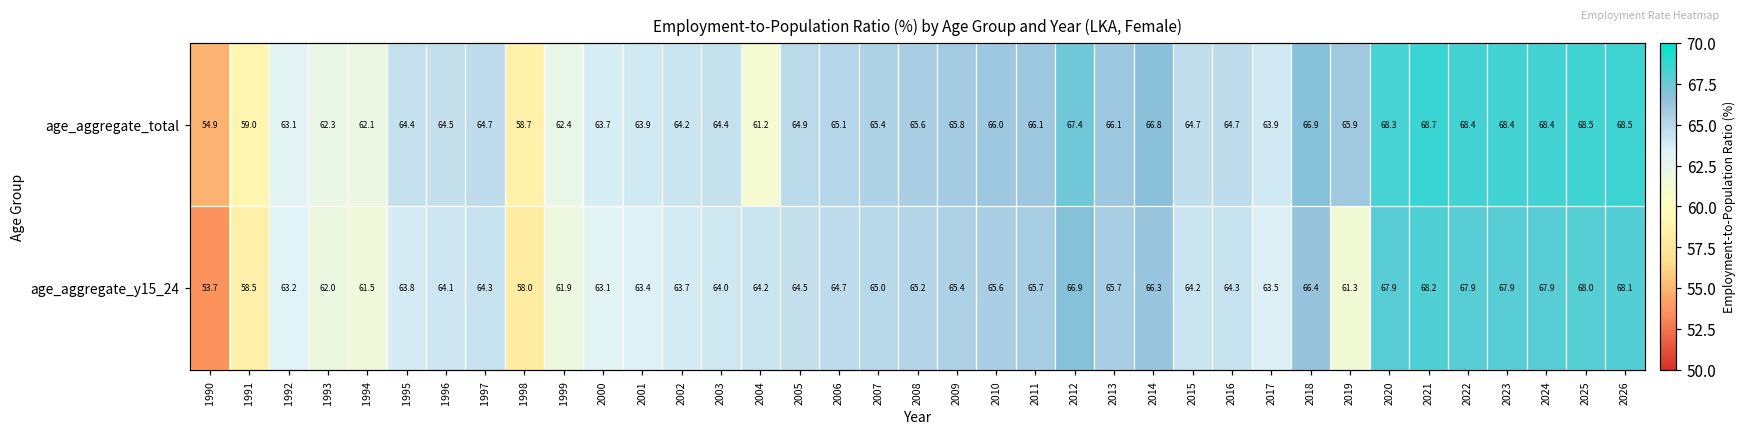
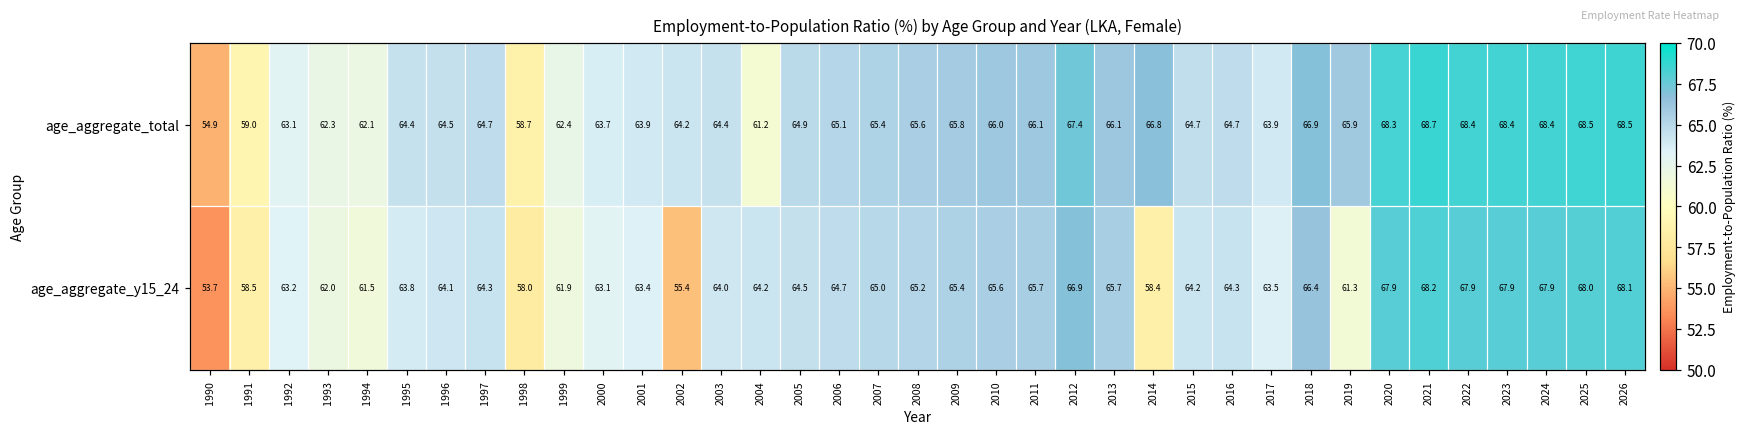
  {
    "age_aggregate_total": {
      "1990": 54.9,
      "1991": 59.0,
      "1992": 63.1,
      "1993": 62.3,
      "1994": 62.1,
      "1995": 64.4,
      "1996": 64.5,
      "1997": 64.7,
      "1998": 58.7,
      "1999": 62.4,
      "2000": 63.7,
      "2001": 63.9,
      "2002": 64.2,
      "2003": 64.4,
      "2004": 61.2,
      "2005": 64.9,
      "2006": 65.1,
      "2007": 65.4,
      "2008": 65.6,
      "2009": 65.8,
      "2010": 66.0,
      "2011": 66.1,
      "2012": 67.4,
      "2013": 66.1,
      "2014": 66.8,
      "2015": 64.7,
      "2016": 64.7,
      "2017": 63.9,
      "2018": 66.9,
      "2019": 65.9,
      "2020": 68.3,
      "2021": 68.7,
      "2022": 68.4,
      "2023": 68.4,
      "2024": 68.4,
      "2025": 68.5,
      "2026": 68.5
    },
    "age_aggregate_y15_24": {
      "1990": 53.7,
      "1991": 58.5,
      "1992": 63.2,
      "1993": 62.0,
      "1994": 61.5,
      "1995": 63.8,
      "1996": 64.1,
      "1997": 64.3,
      "1998": 58.0,
      "1999": 61.9,
      "2000": 63.1,
      "2001": 63.4,
-     "2002": 63.7,
+     "2002": 55.4,
      "2003": 64.0,
      "2004": 64.2,
      "2005": 64.5,
      "2006": 64.7,
      "2007": 65.0,
      "2008": 65.2,
      "2009": 65.4,
      "2010": 65.6,
      "2011": 65.7,
      "2012": 66.9,
      "2013": 65.7,
-     "2014": 66.3,
+     "2014": 58.4,
      "2015": 64.2,
      "2016": 64.3,
      "2017": 63.5,
      "2018": 66.4,
      "2019": 61.3,
      "2020": 67.9,
      "2021": 68.2,
      "2022": 67.9,
      "2023": 67.9,
      "2024": 67.9,
      "2025": 68.0,
      "2026": 68.1
    }
  }
